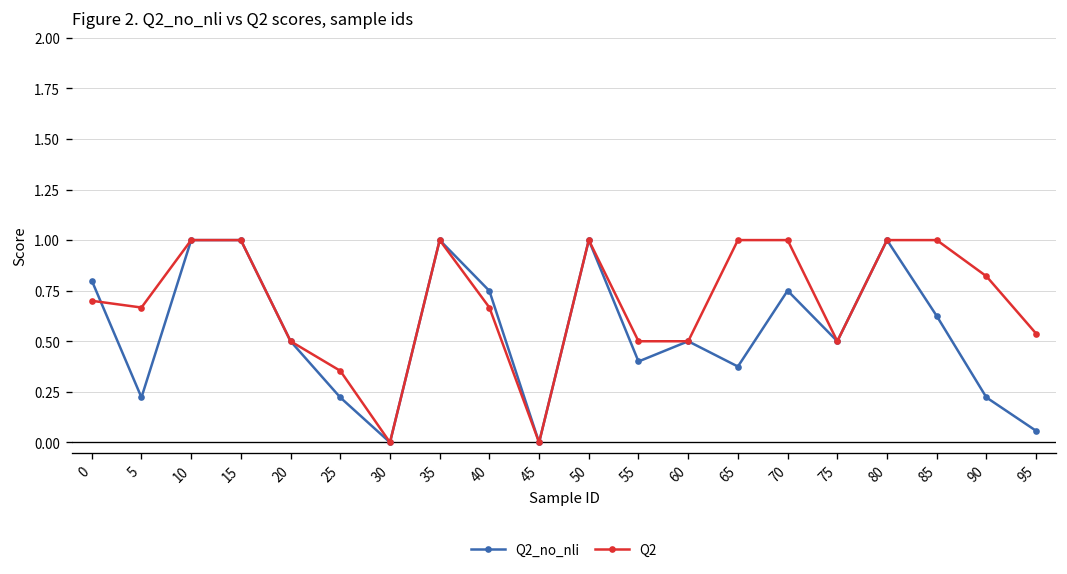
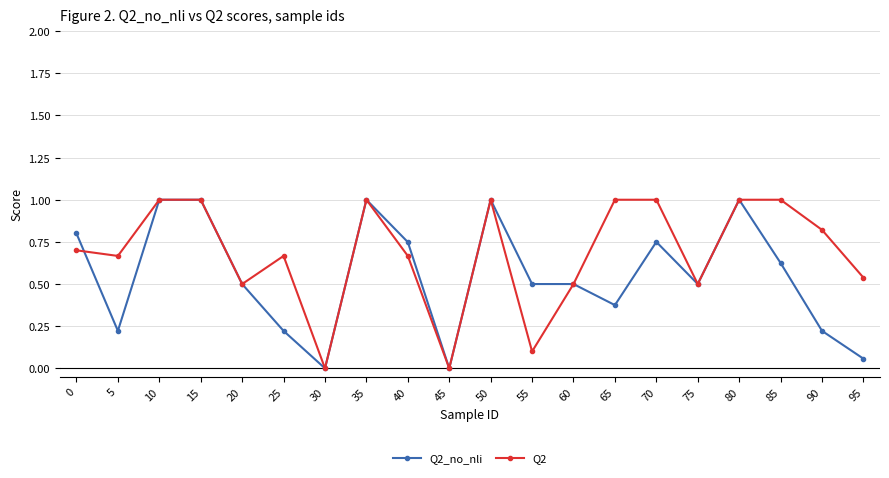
  {
    "Q2_no_nli": {
      "0": 0.8,
      "5": 0.22,
      "25": 0.22,
      "40": 0.75,
-     "55": 0.4,
+     "55": 0.5,
      "65": 0.38,
      "70": 0.75,
      "85": 0.63,
      "90": 0.22,
      "95": 0.06
    },
    "Q2": {
      "0": 0.70,
      "5": 0.67,
-     "25": 0.35,
+     "25": 0.67,
      "40": 0.67,
-     "55": 0.5,
+     "55": 0.1,
      "65": 1.00,
      "70": 1.00,
      "85": 1.00,
      "90": 0.82,
      "95": 0.54
    }
  }
